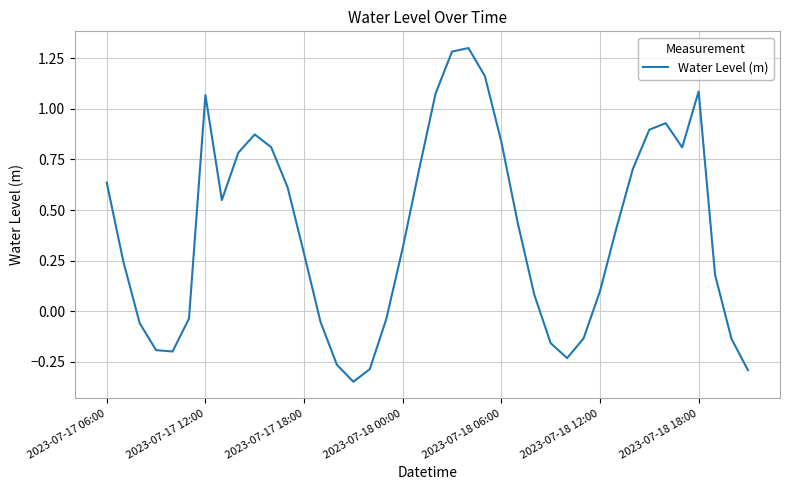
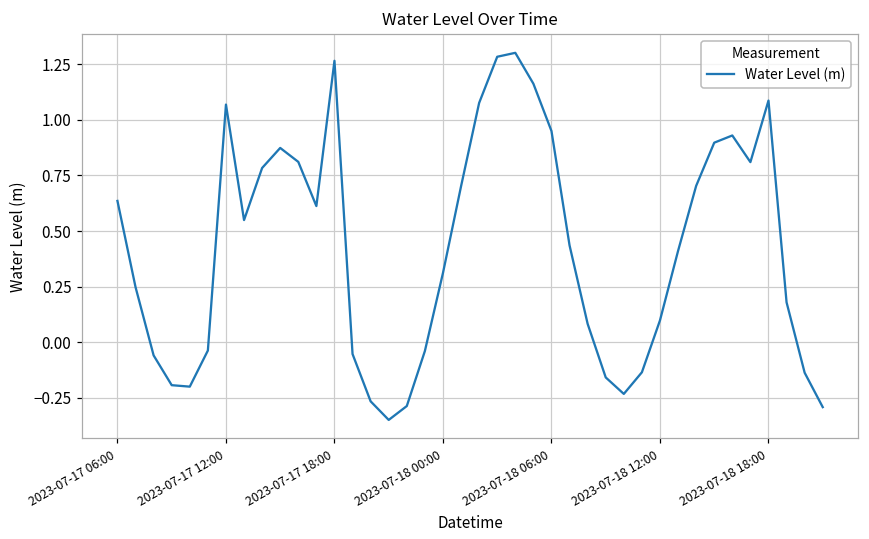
  {
    "2023-07-17 06:00": 0.64,
    "2023-07-17 12:00": 1.07,
-   "2023-07-17 18:00": 0.28,
+   "2023-07-17 18:00": 1.26,
    "2023-07-18 00:00": 0.31,
-   "2023-07-18 06:00": 0.84,
+   "2023-07-18 06:00": 0.95,
    "2023-07-18 12:00": 0.10,
    "2023-07-18 18:00": 1.09
  }
